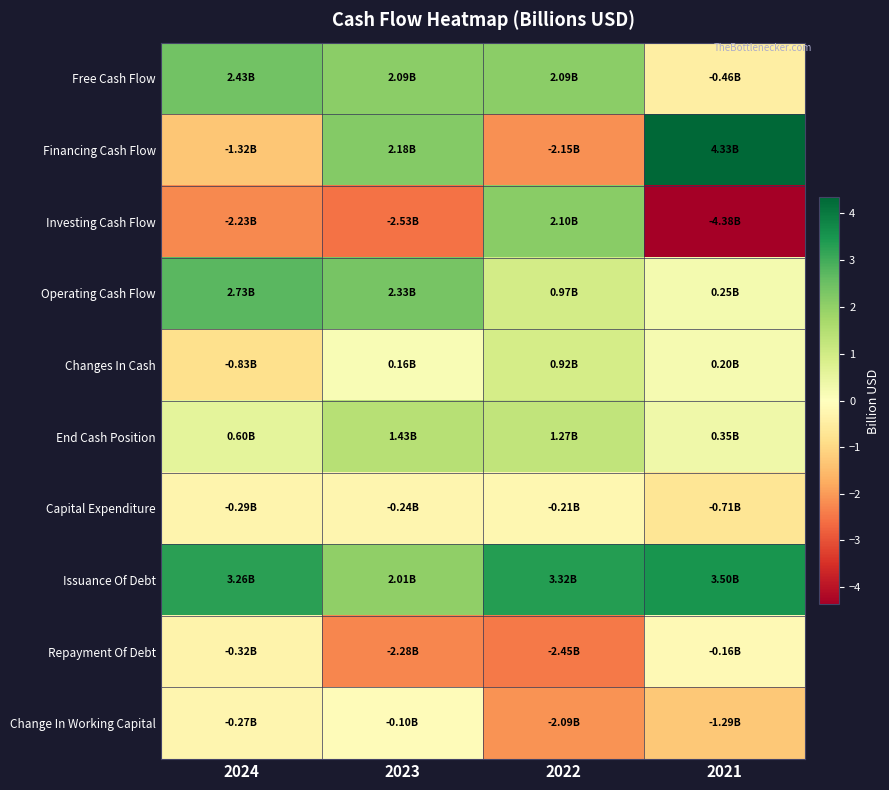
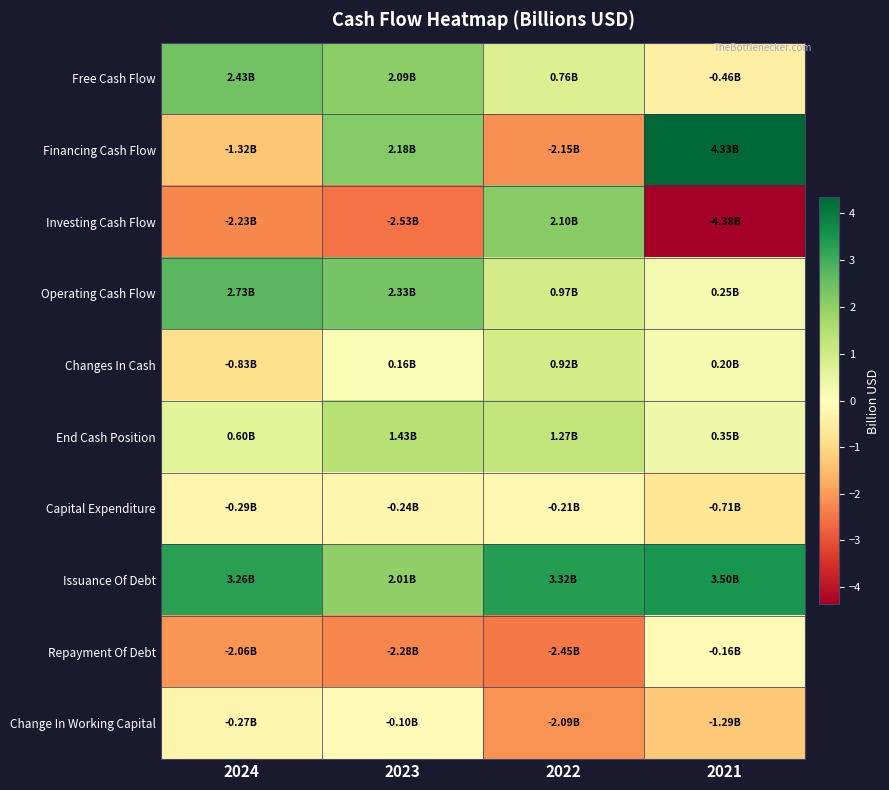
  {
    "Free Cash Flow": {
      "2024": "2.43B",
      "2023": "2.09B",
-     "2022": "2.09B"
+     "2022": "0.76B"
    },
    "Financing Cash Flow": {
      "2024": "-1.32B",
      "2023": "2.18B",
      "2022": "-2.15B",
      "2021": "4.33B"
    },
    "Investing Cash Flow": {
      "2024": "-2.23B",
      "2023": "-2.53B",
      "2022": "2.10B",
      "2021": "-4.38B"
    },
    "Operating Cash Flow": {
      "2024": "2.73B",
      "2023": "2.33B",
      "2022": "0.97B",
      "2021": "0.25B"
    },
    "Changes In Cash": {
      "2024": "-0.83B",
      "2023": "0.16B",
      "2022": "0.92B",
      "2021": "0.20B"
    },
    "End Cash Position": {
      "2024": "0.60B",
      "2023": "1.43B",
      "2022": "1.27B",
      "2021": "0.35B"
    },
    "Capital Expenditure": {
      "2024": "-0.29B",
      "2023": "-0.24B",
      "2022": "-0.21B",
      "2021": "-0.71B"
    },
    "Issuance Of Debt": {
      "2024": "3.26B",
      "2023": "2.01B",
      "2022": "3.32B",
      "2021": "3.50B"
    },
    "Repayment Of Debt": {
-     "2024": "-0.32B",
+     "2024": "-2.06B",
      "2023": "-2.28B",
      "2022": "-2.45B",
      "2021": "-0.16B"
    },
    "Change In Working Capital": {
      "2024": "-0.27B",
      "2023": "-0.10B",
      "2022": "-2.09B",
      "2021": "-1.29B"
    }
  }
